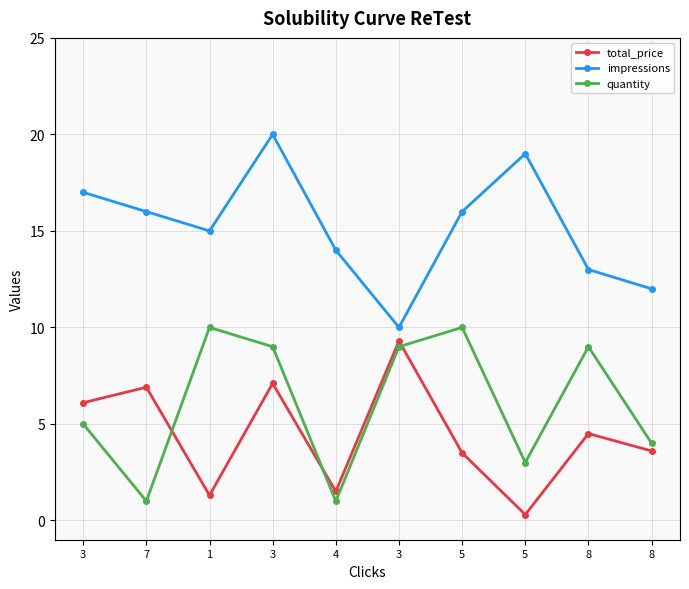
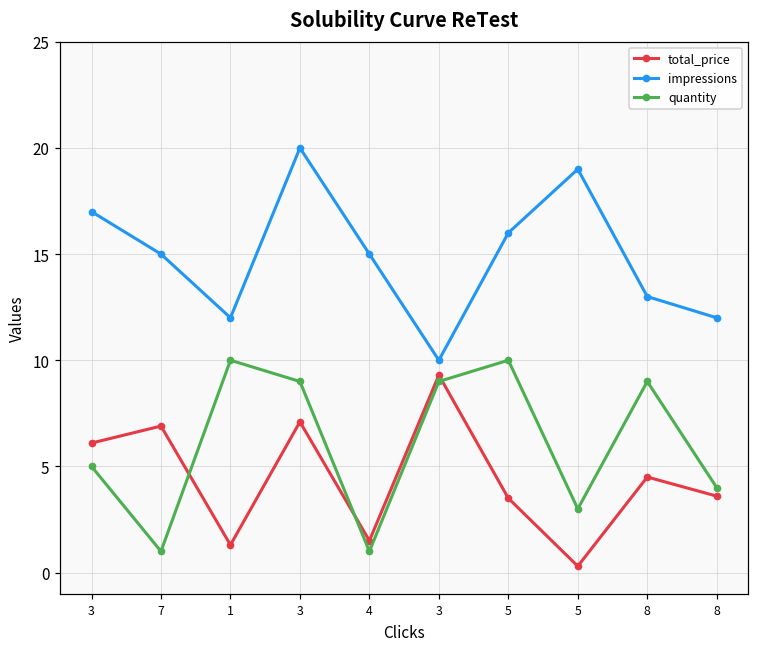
  {
    "total_price": {
      "7": 7,
      "1": 1.3,
      "4": 1.5
    },
    "impressions": {
-     "7": 16,
-     "1": 15,
-     "4": 14
+     "7": 15,
+     "1": 12,
+     "4": 15
    },
    "quantity": {
      "7": 1,
      "1": 10,
      "4": 1
    }
  }
